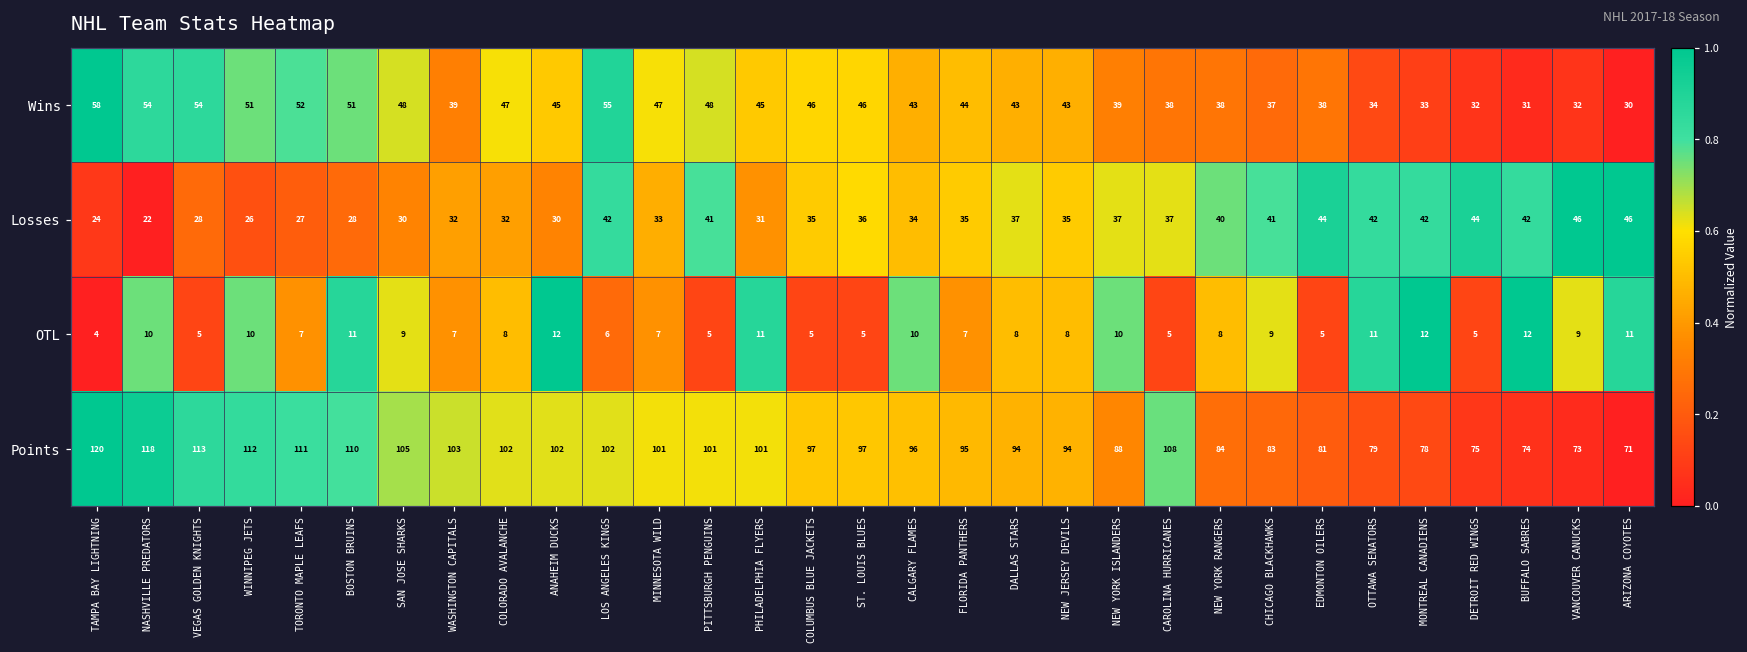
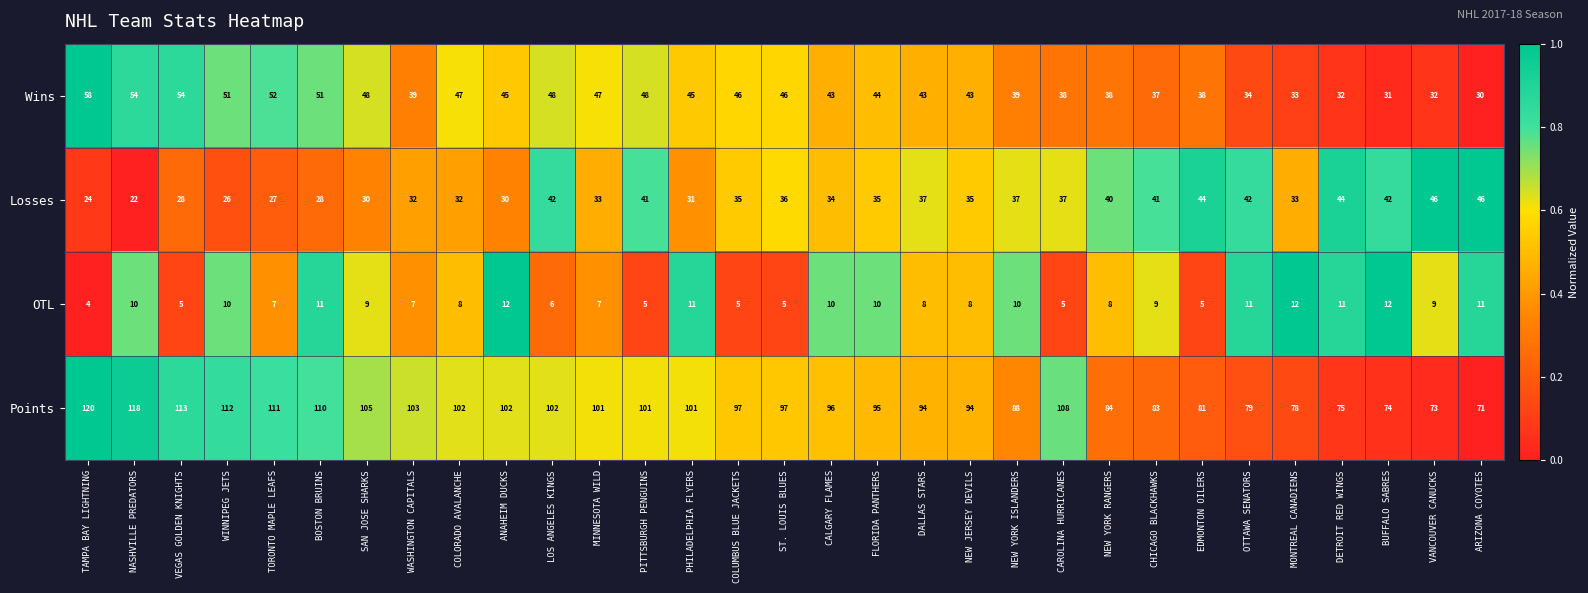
  {
    "Wins": {
      "TAMPA BAY LIGHTNING": 58,
      "NASHVILLE PREDATORS": 54,
      "VEGAS GOLDEN KNIGHTS": 54,
      "WINNIPEG JETS": 51,
      "TORONTO MAPLE LEAFS": 52,
      "BOSTON BRUINS": 51,
      "SAN JOSE SHARKS": 48,
      "WASHINGTON CAPITALS": 39,
      "COLORADO AVALANCHE": 47,
      "ANAHEIM DUCKS": 45,
-     "LOS ANGELES KINGS": 55,
+     "LOS ANGELES KINGS": 48,
      "MINNESOTA WILD": 47,
      "PITTSBURGH PENGUINS": 48,
      "PHILADELPHIA FLYERS": 45,
      "COLUMBUS BLUE JACKETS": 46,
      "ST. LOUIS BLUES": 46,
      "CALGARY FLAMES": 43,
      "FLORIDA PANTHERS": 44,
      "DALLAS STARS": 43,
      "NEW JERSEY DEVILS": 43,
      "NEW YORK ISLANDERS": 39,
      "CAROLINA HURRICANES": 38,
      "NEW YORK RANGERS": 38,
      "CHICAGO BLACKHAWKS": 37,
      "EDMONTON OILERS": 38,
      "OTTAWA SENATORS": 34,
      "MONTREAL CANADIENS": 33,
      "DETROIT RED WINGS": 32,
      "BUFFALO SABRES": 31,
      "VANCOUVER CANUCKS": 32,
      "ARIZONA COYOTES": 30
    },
    "Losses": {
      "TAMPA BAY LIGHTNING": 24,
      "NASHVILLE PREDATORS": 22,
      "VEGAS GOLDEN KNIGHTS": 28,
      "WINNIPEG JETS": 26,
      "TORONTO MAPLE LEAFS": 27,
      "BOSTON BRUINS": 28,
      "SAN JOSE SHARKS": 30,
      "WASHINGTON CAPITALS": 32,
      "COLORADO AVALANCHE": 32,
      "ANAHEIM DUCKS": 30,
      "LOS ANGELES KINGS": 42,
      "MINNESOTA WILD": 33,
      "PITTSBURGH PENGUINS": 41,
      "PHILADELPHIA FLYERS": 31,
      "COLUMBUS BLUE JACKETS": 35,
      "ST. LOUIS BLUES": 36,
      "CALGARY FLAMES": 34,
      "FLORIDA PANTHERS": 35,
      "DALLAS STARS": 37,
      "NEW JERSEY DEVILS": 35,
      "NEW YORK ISLANDERS": 37,
      "CAROLINA HURRICANES": 37,
      "NEW YORK RANGERS": 40,
      "CHICAGO BLACKHAWKS": 41,
      "EDMONTON OILERS": 44,
      "OTTAWA SENATORS": 42,
-     "MONTREAL CANADIENS": 42,
+     "MONTREAL CANADIENS": 33,
      "DETROIT RED WINGS": 44,
      "BUFFALO SABRES": 42,
      "VANCOUVER CANUCKS": 46,
      "ARIZONA COYOTES": 46
    },
    "OTL": {
      "TAMPA BAY LIGHTNING": 4,
      "NASHVILLE PREDATORS": 10,
      "VEGAS GOLDEN KNIGHTS": 5,
      "WINNIPEG JETS": 10,
      "TORONTO MAPLE LEAFS": 7,
      "BOSTON BRUINS": 11,
      "SAN JOSE SHARKS": 9,
      "WASHINGTON CAPITALS": 7,
      "COLORADO AVALANCHE": 8,
      "ANAHEIM DUCKS": 12,
      "LOS ANGELES KINGS": 6,
      "MINNESOTA WILD": 7,
      "PITTSBURGH PENGUINS": 5,
      "PHILADELPHIA FLYERS": 11,
      "COLUMBUS BLUE JACKETS": 5,
      "ST. LOUIS BLUES": 5,
      "CALGARY FLAMES": 10,
-     "FLORIDA PANTHERS": 7,
+     "FLORIDA PANTHERS": 10,
      "DALLAS STARS": 8,
      "NEW JERSEY DEVILS": 8,
      "NEW YORK ISLANDERS": 10,
      "CAROLINA HURRICANES": 5,
      "NEW YORK RANGERS": 8,
      "CHICAGO BLACKHAWKS": 9,
      "EDMONTON OILERS": 5,
      "OTTAWA SENATORS": 11,
      "MONTREAL CANADIENS": 12,
-     "DETROIT RED WINGS": 5,
+     "DETROIT RED WINGS": 11,
      "BUFFALO SABRES": 12,
      "VANCOUVER CANUCKS": 9,
      "ARIZONA COYOTES": 11
    },
    "Points": {
      "TAMPA BAY LIGHTNING": 120,
      "NASHVILLE PREDATORS": 118,
      "VEGAS GOLDEN KNIGHTS": 113,
      "WINNIPEG JETS": 112,
      "TORONTO MAPLE LEAFS": 111,
      "BOSTON BRUINS": 110,
      "SAN JOSE SHARKS": 105,
      "WASHINGTON CAPITALS": 103,
      "COLORADO AVALANCHE": 102,
      "ANAHEIM DUCKS": 102,
      "LOS ANGELES KINGS": 102,
      "MINNESOTA WILD": 101,
      "PITTSBURGH PENGUINS": 101,
      "PHILADELPHIA FLYERS": 101,
      "COLUMBUS BLUE JACKETS": 97,
      "ST. LOUIS BLUES": 97,
      "CALGARY FLAMES": 96,
      "FLORIDA PANTHERS": 95,
      "DALLAS STARS": 94,
      "NEW JERSEY DEVILS": 94,
      "NEW YORK ISLANDERS": 88,
      "CAROLINA HURRICANES": 108,
      "NEW YORK RANGERS": 84,
      "CHICAGO BLACKHAWKS": 83,
      "EDMONTON OILERS": 81,
      "OTTAWA SENATORS": 79,
      "MONTREAL CANADIENS": 78,
      "DETROIT RED WINGS": 75,
      "BUFFALO SABRES": 74,
      "VANCOUVER CANUCKS": 73,
      "ARIZONA COYOTES": 71
    }
  }
